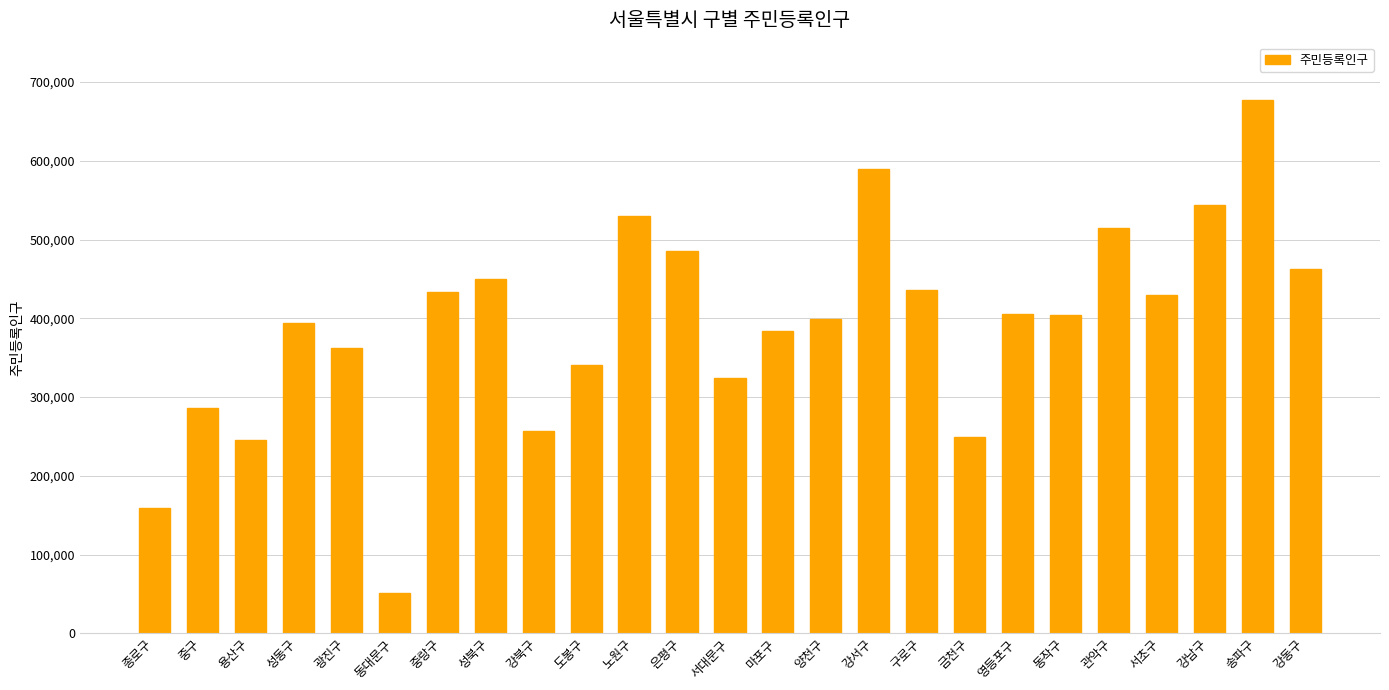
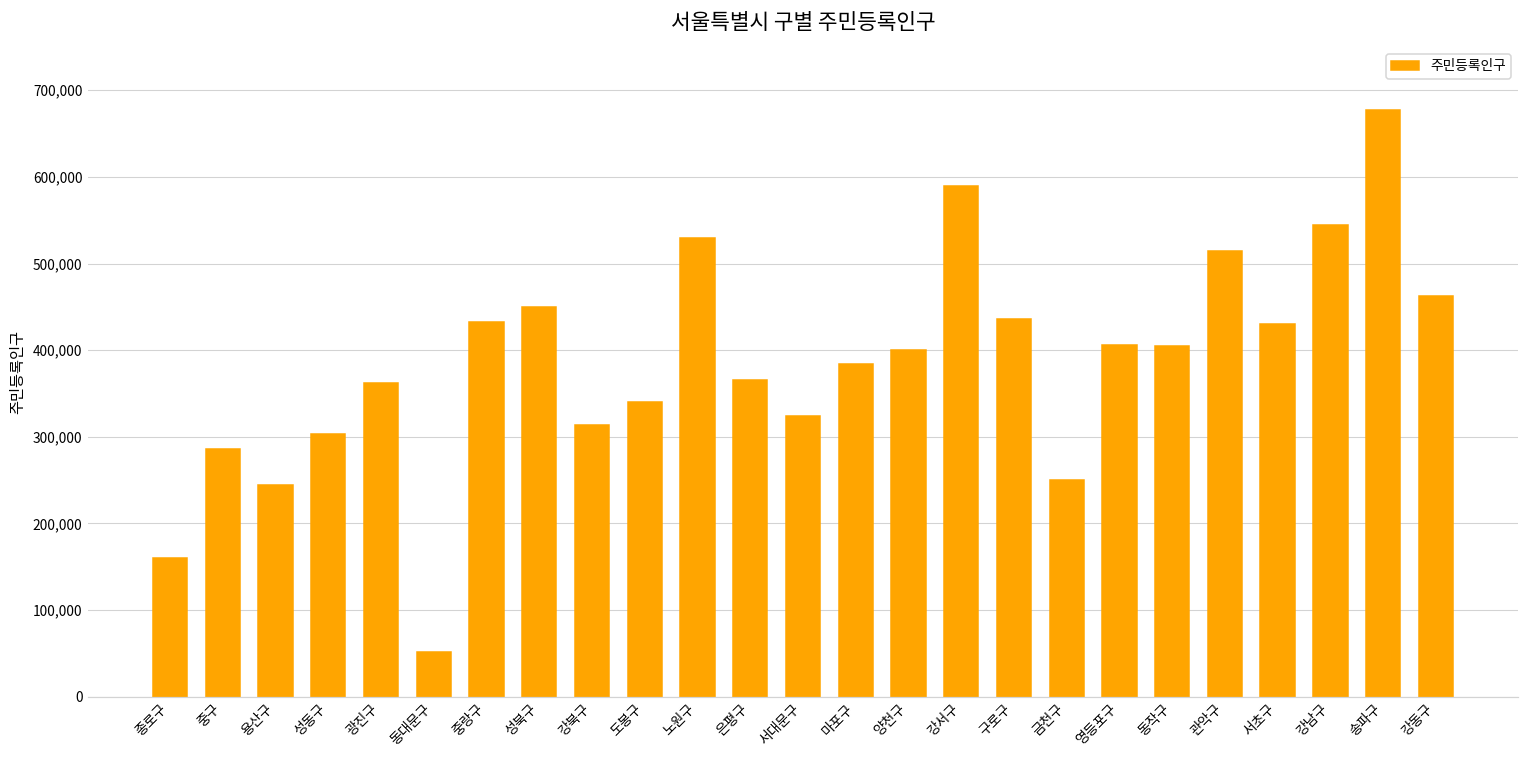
  {
    "종로구": "160,000",
    "중구": "290,000",
    "용산구": "240,000",
-   "성동구": "390,000",
+   "성동구": "300,000",
    "광진구": "360,000",
    "동대문구": "50,000",
    "중랑구": "430,000",
    "성북구": "450,000",
-   "강북구": "260,000",
+   "강북구": "310,000",
    "도봉구": "340,000",
    "노원구": "530,000",
-   "은평구": "490,000",
+   "은평구": "370,000",
    "서대문구": "320,000",
    "마포구": "380,000",
    "양천구": "400,000",
    "강서구": "590,000",
    "구로구": "440,000",
    "금천구": "250,000",
    "영등포구": "410,000",
    "동작구": "400,000",
    "관악구": "510,000",
    "서초구": "430,000",
    "강남구": "540,000",
    "송파구": "680,000",
    "강동구": "460,000"
  }
